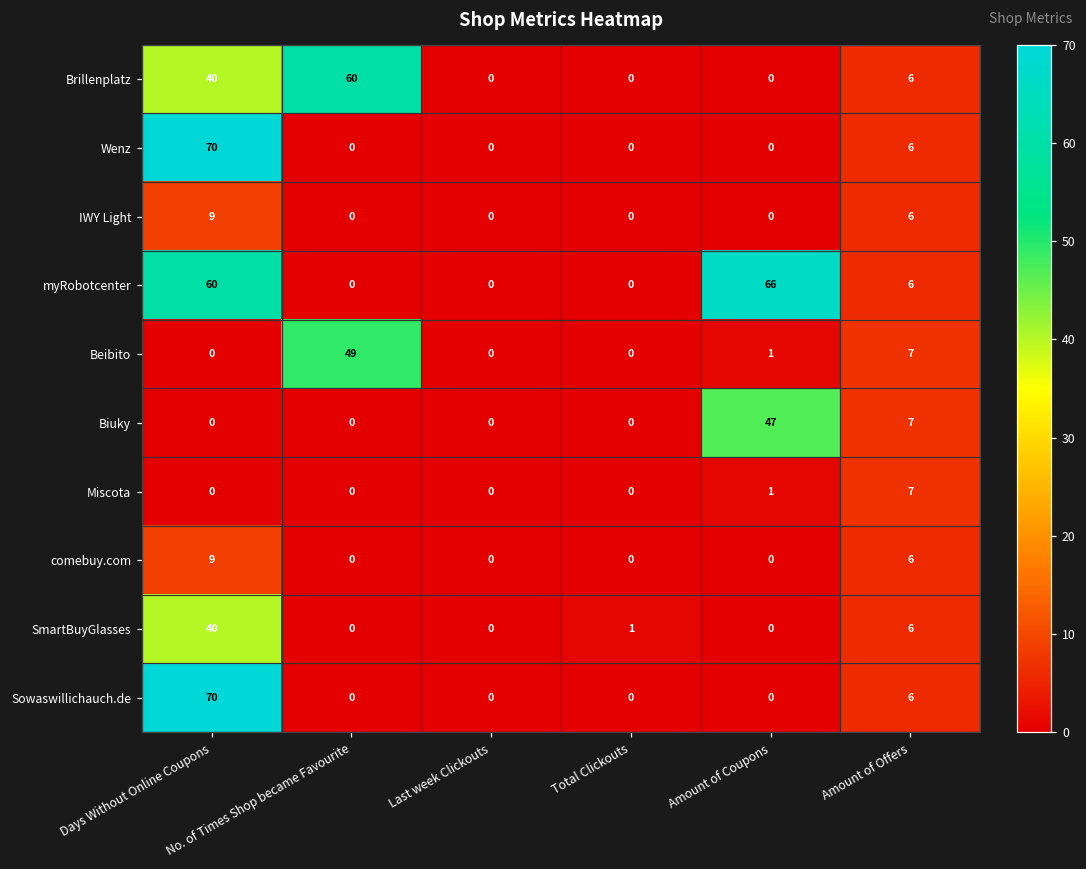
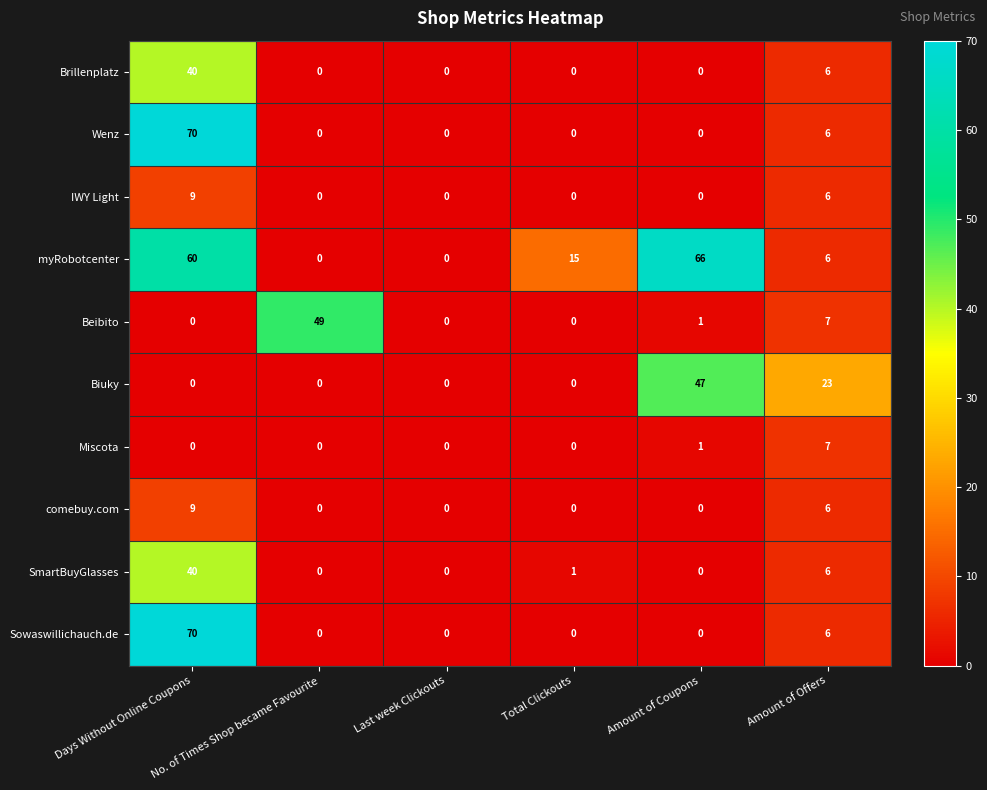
  {
    "Brillenplatz": {
      "Days Without Online Coupons": 40,
-     "No. of Times Shop became Favourite": 60,
+     "No. of Times Shop became Favourite": 0,
      "Last week Clickouts": 0,
      "Total Clickouts": 0,
      "Amount of Coupons": 0,
      "Amount of Offers": 6
    },
    "Wenz": {
      "Days Without Online Coupons": 70,
      "No. of Times Shop became Favourite": 0,
      "Last week Clickouts": 0,
      "Total Clickouts": 0,
      "Amount of Coupons": 0,
      "Amount of Offers": 6
    },
    "IWY Light": {
      "Days Without Online Coupons": 9,
      "No. of Times Shop became Favourite": 0,
      "Last week Clickouts": 0,
      "Total Clickouts": 0,
      "Amount of Coupons": 0,
      "Amount of Offers": 6
    },
    "myRobotcenter": {
      "Days Without Online Coupons": 60,
      "No. of Times Shop became Favourite": 0,
      "Last week Clickouts": 0,
-     "Total Clickouts": 0,
+     "Total Clickouts": 15,
      "Amount of Coupons": 66,
      "Amount of Offers": 6
    },
    "Beibito": {
      "Days Without Online Coupons": 0,
      "No. of Times Shop became Favourite": 49,
      "Last week Clickouts": 0,
      "Total Clickouts": 0,
      "Amount of Coupons": 1,
      "Amount of Offers": 7
    },
    "Biuky": {
      "Days Without Online Coupons": 0,
      "No. of Times Shop became Favourite": 0,
      "Last week Clickouts": 0,
      "Total Clickouts": 0,
      "Amount of Coupons": 47,
-     "Amount of Offers": 7
+     "Amount of Offers": 23
    },
    "Miscota": {
      "Days Without Online Coupons": 0,
      "No. of Times Shop became Favourite": 0,
      "Last week Clickouts": 0,
      "Total Clickouts": 0,
      "Amount of Coupons": 1,
      "Amount of Offers": 7
    },
    "comebuy.com": {
      "Days Without Online Coupons": 9,
      "No. of Times Shop became Favourite": 0,
      "Last week Clickouts": 0,
      "Total Clickouts": 0,
      "Amount of Coupons": 0,
      "Amount of Offers": 6
    },
    "SmartBuyGlasses": {
      "Days Without Online Coupons": 40,
      "No. of Times Shop became Favourite": 0,
      "Last week Clickouts": 0,
      "Total Clickouts": 1,
      "Amount of Coupons": 0,
      "Amount of Offers": 6
    },
    "Sowaswillichauch.de": {
      "Days Without Online Coupons": 70,
      "No. of Times Shop became Favourite": 0,
      "Last week Clickouts": 0,
      "Total Clickouts": 0,
      "Amount of Coupons": 0,
      "Amount of Offers": 6
    }
  }
